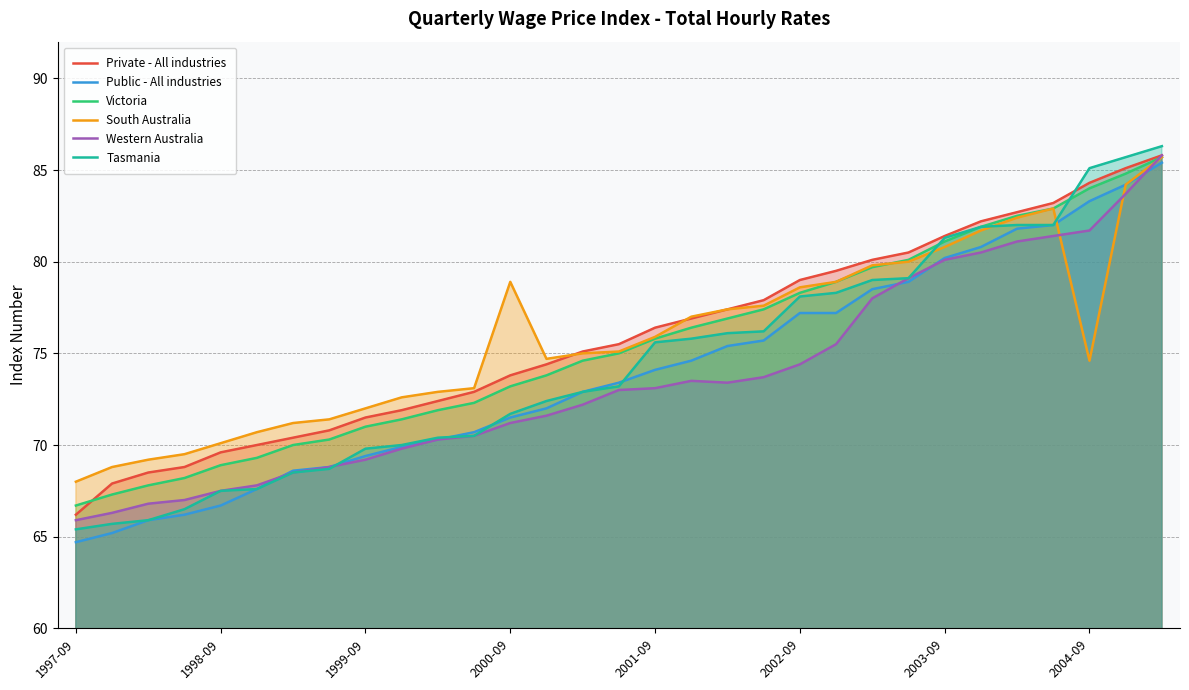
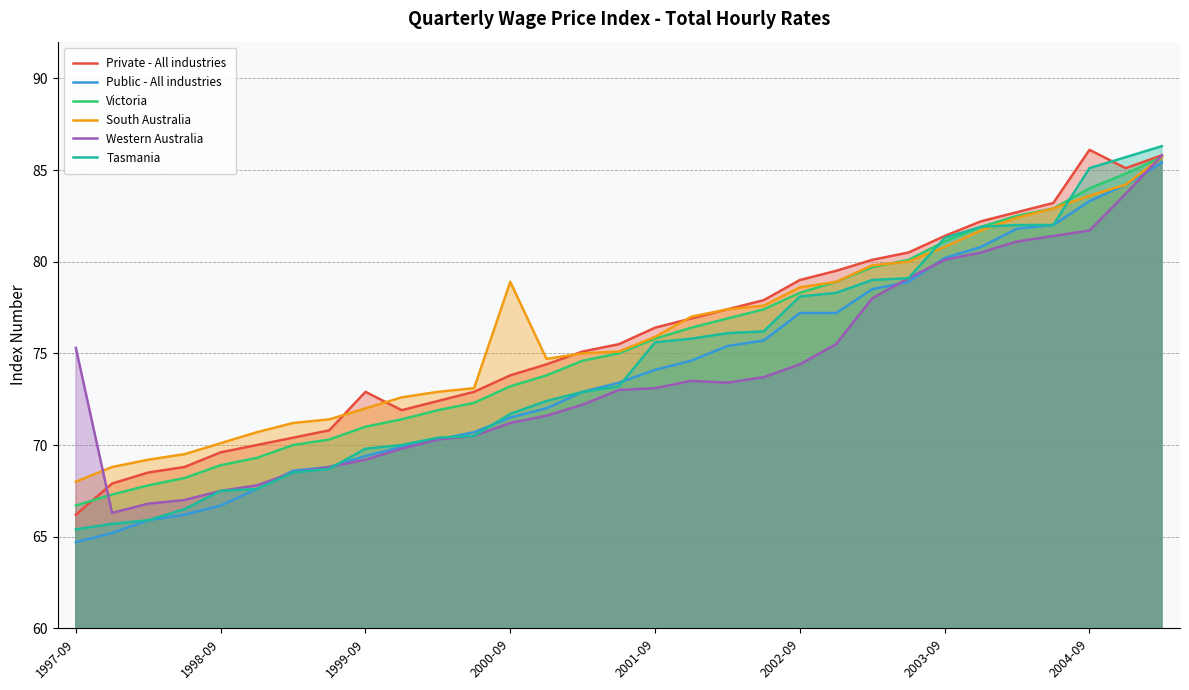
  {
    "Private - All industries": {
      "1997-09": 66.2,
      "1998-09": 69.6,
-     "1999-09": 71.5,
+     "1999-09": 72.9,
      "2000-09": 73.8,
      "2001-09": 76.4,
      "2002-09": 79.0,
-     "2004-09": 84.3
+     "2004-09": 86.1
    },
    "Public - All industries": {
      "1997-09": 64.7,
      "1998-09": 66.7,
      "1999-09": 69.4,
      "2000-09": 71.5,
      "2001-09": 74.1,
      "2002-09": 77.2,
      "2004-09": 83.3
    },
    "South Australia": {
      "1997-09": 68.0,
      "1998-09": 70.1,
      "1999-09": 72.0,
      "2000-09": 78.9,
      "2002-09": 78.6,
      "2003-09": 80.8,
-     "2004-09": 74.6
+     "2004-09": 83.6
    },
    "Western Australia": {
-     "1997-09": 65.9,
+     "1997-09": 75.3,
      "1999-09": 69.2,
      "2000-09": 71.2,
      "2001-09": 73.1,
      "2002-09": 74.4,
      "2004-09": 81.7
    }
  }
